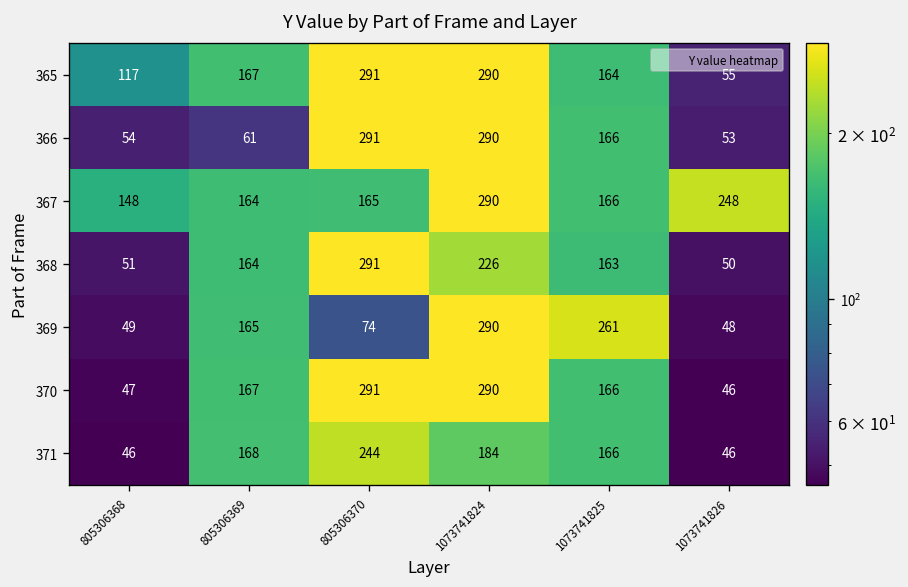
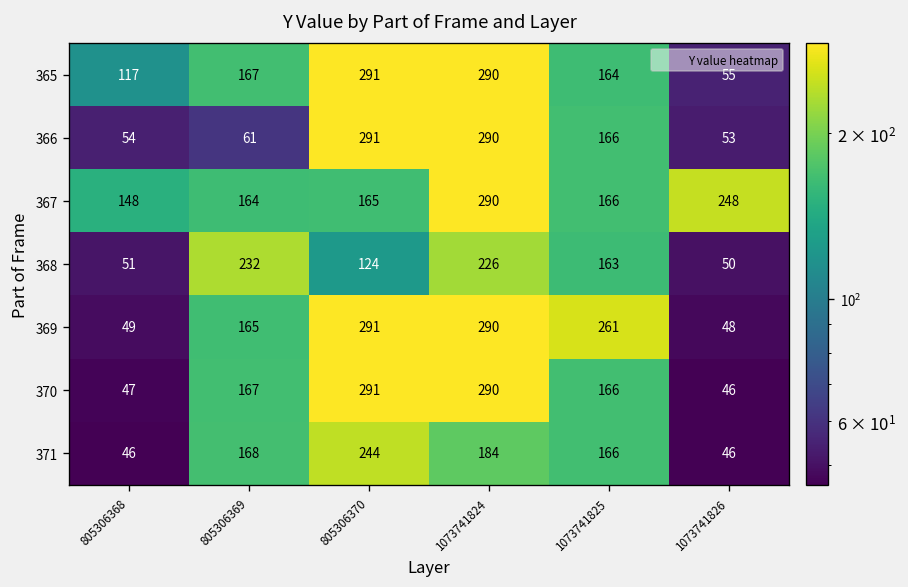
  {
    "365": {
      "805306368": 117,
      "805306369": 167,
      "805306370": 291,
      "1073741824": 290,
      "1073741825": 164
    },
    "366": {
      "805306368": 54,
      "805306369": 61,
      "805306370": 291,
      "1073741824": 290,
      "1073741825": 166,
      "1073741826": 53
    },
    "367": {
      "805306368": 148,
      "805306369": 164,
      "805306370": 165,
      "1073741824": 290,
      "1073741825": 166,
      "1073741826": 248
    },
    "368": {
      "805306368": 51,
-     "805306369": 164,
-     "805306370": 291,
+     "805306369": 232,
+     "805306370": 124,
      "1073741824": 226,
      "1073741825": 163,
      "1073741826": 50
    },
    "369": {
      "805306368": 49,
      "805306369": 165,
-     "805306370": 74,
+     "805306370": 291,
      "1073741824": 290,
      "1073741825": 261,
      "1073741826": 48
    },
    "370": {
      "805306368": 47,
      "805306369": 167,
      "805306370": 291,
      "1073741824": 290,
      "1073741825": 166,
      "1073741826": 46
    },
    "371": {
      "805306368": 46,
      "805306369": 168,
      "805306370": 244,
      "1073741824": 184,
      "1073741825": 166,
      "1073741826": 46
    }
  }
